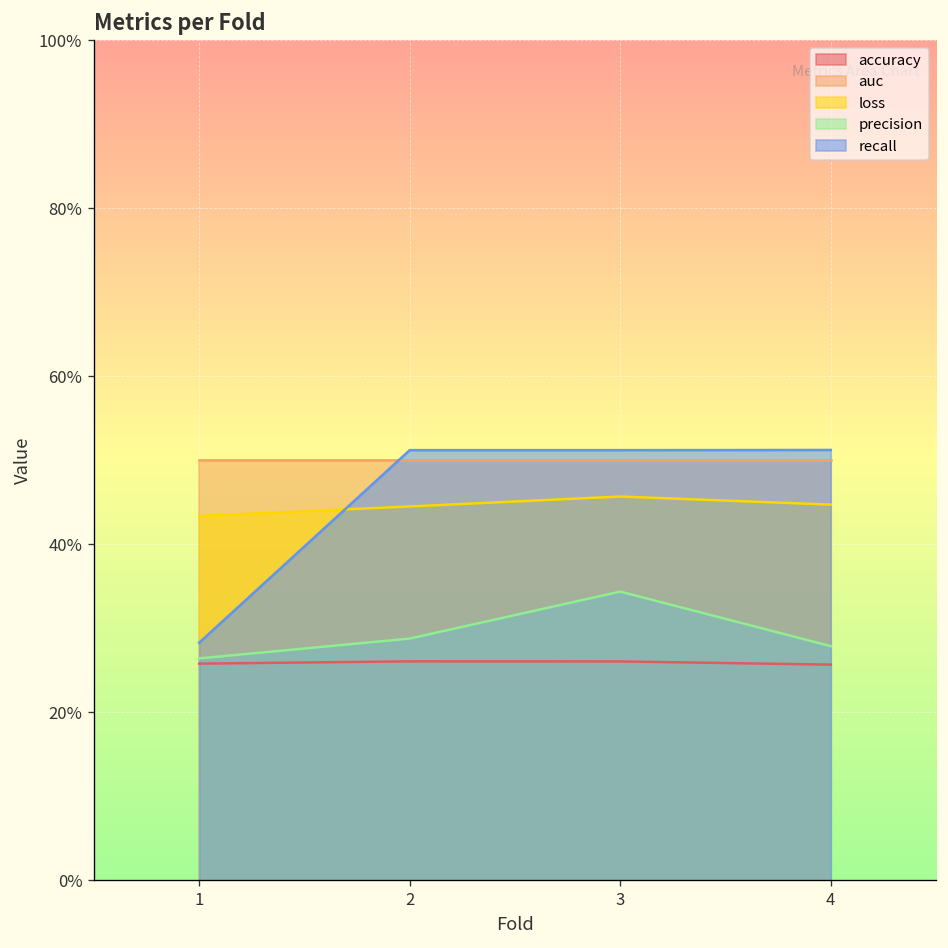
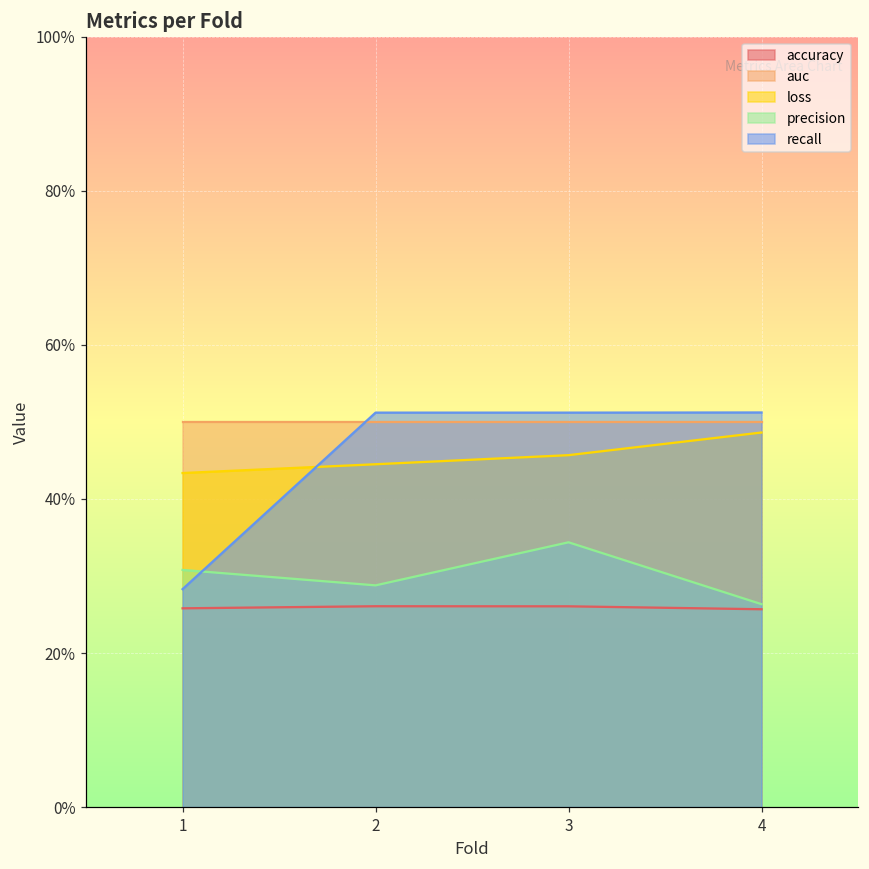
  {
    "accuracy": {
      "1": "26%",
      "2": "26%",
      "3": "26%",
      "4": "26%"
    },
    "auc": {
      "1": "50%",
      "2": "50%",
      "3": "50%",
      "4": "50%"
    },
    "loss": {
      "1": "43%",
      "2": "45%",
      "3": "46%",
-     "4": "45%"
+     "4": "49%"
    },
    "precision": {
-     "1": "26%",
+     "1": "31%",
      "2": "29%",
      "3": "34%",
-     "4": "28%"
+     "4": "26%"
    },
    "recall": {
      "1": "28%",
      "2": "51%",
      "3": "51%",
      "4": "51%"
    }
  }
